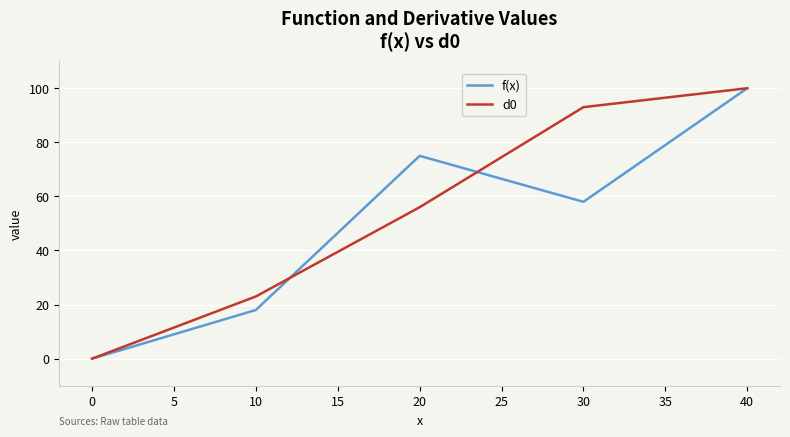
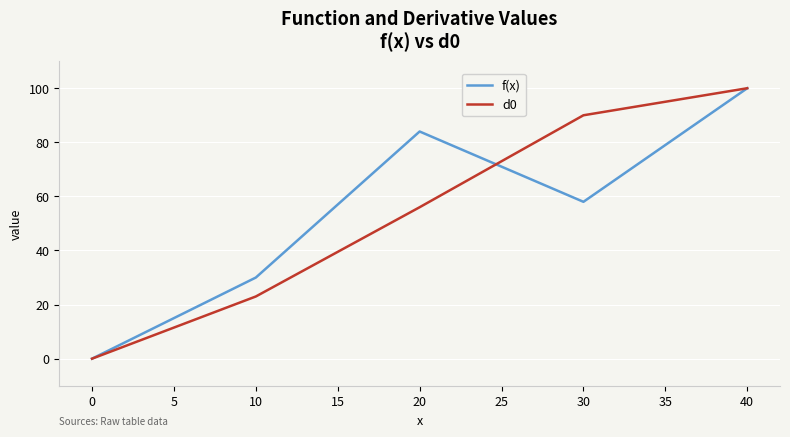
  {
    "f(x)": {
-     "10": 18,
-     "20": 75,
+     "10": 30,
+     "20": 84,
      "30": 58
    },
    "d0": {
      "10": 23,
      "20": 56,
-     "30": 93
+     "30": 90
    }
  }
